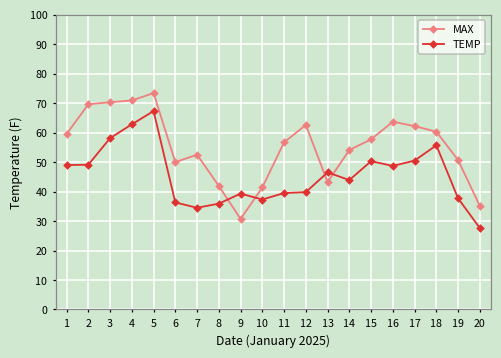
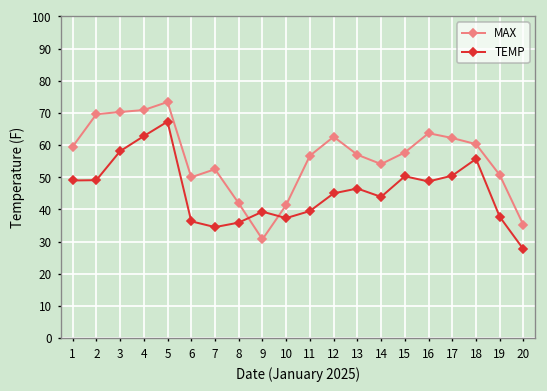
  {
    "MAX": {
      "1": 60,
      "2": 70,
      "3": 70,
      "4": 71,
      "5": 73,
      "6": 50,
      "7": 53,
      "8": 42,
      "9": 31,
      "10": 41,
      "11": 57,
      "12": 63,
-     "13": 43,
+     "13": 57,
      "14": 54,
      "15": 58,
      "16": 64,
      "17": 62,
      "18": 60,
      "19": 51,
      "20": 35
    },
    "TEMP": {
      "1": 49,
      "2": 49,
      "3": 58,
      "4": 63,
      "5": 67,
      "6": 36,
      "7": 35,
      "8": 36,
      "9": 39,
      "10": 37,
      "11": 40,
-     "12": 40,
+     "12": 45,
      "13": 47,
      "14": 44,
      "15": 50,
      "16": 49,
      "17": 51,
      "18": 56,
      "19": 38,
      "20": 28
    }
  }
